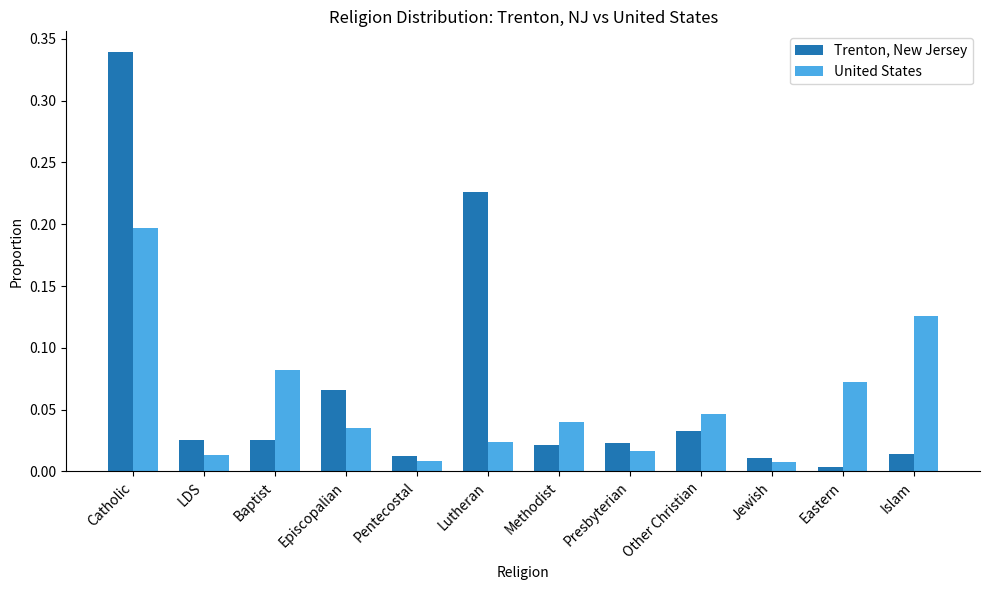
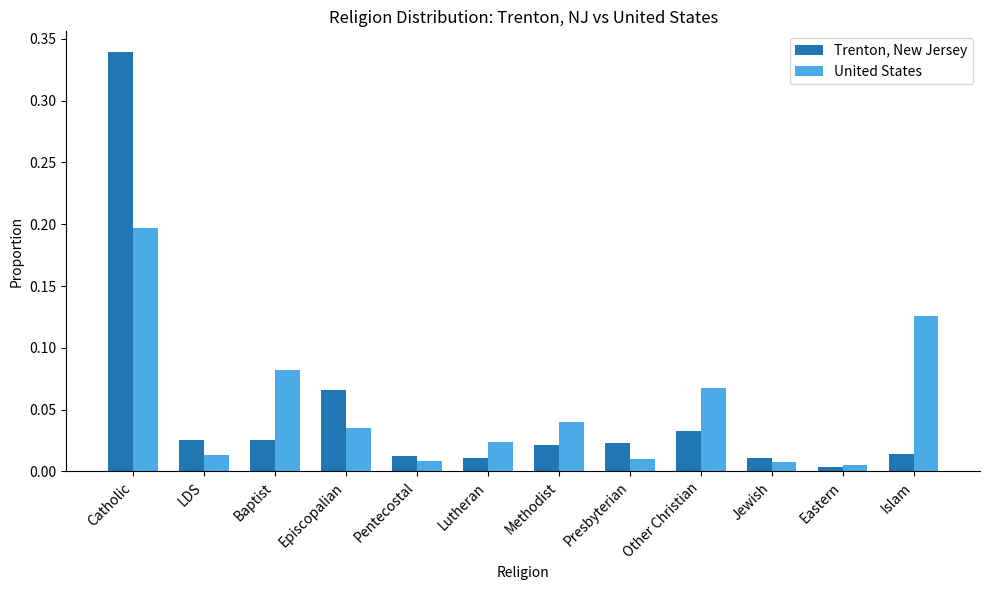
  {
    "Trenton, New Jersey": {
      "Catholic": 0.339,
      "LDS": 0.025,
      "Baptist": 0.026,
      "Episcopalian": 0.066,
      "Pentecostal": 0.012,
-     "Lutheran": 0.226,
+     "Lutheran": 0.011,
      "Methodist": 0.021,
      "Presbyterian": 0.023,
      "Other Christian": 0.033,
      "Jewish": 0.011,
      "Eastern": 0.004,
      "Islam": 0.014
    },
    "United States": {
      "Catholic": 0.197,
      "LDS": 0.013,
      "Baptist": 0.082,
      "Episcopalian": 0.035,
      "Pentecostal": 0.008,
      "Lutheran": 0.024,
      "Methodist": 0.040,
-     "Presbyterian": 0.017,
-     "Other Christian": 0.046,
+     "Presbyterian": 0.010,
+     "Other Christian": 0.067,
      "Jewish": 0.007,
-     "Eastern": 0.072,
+     "Eastern": 0.005,
      "Islam": 0.126
    }
  }
